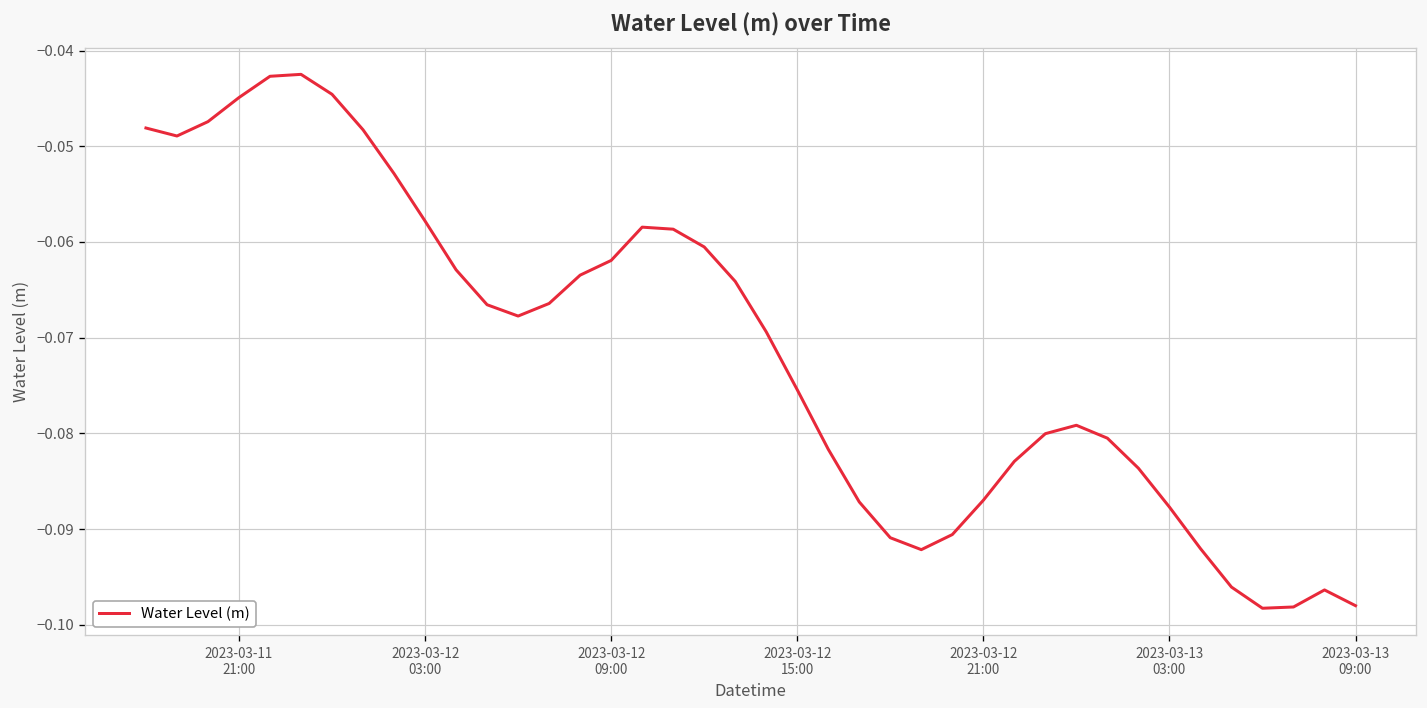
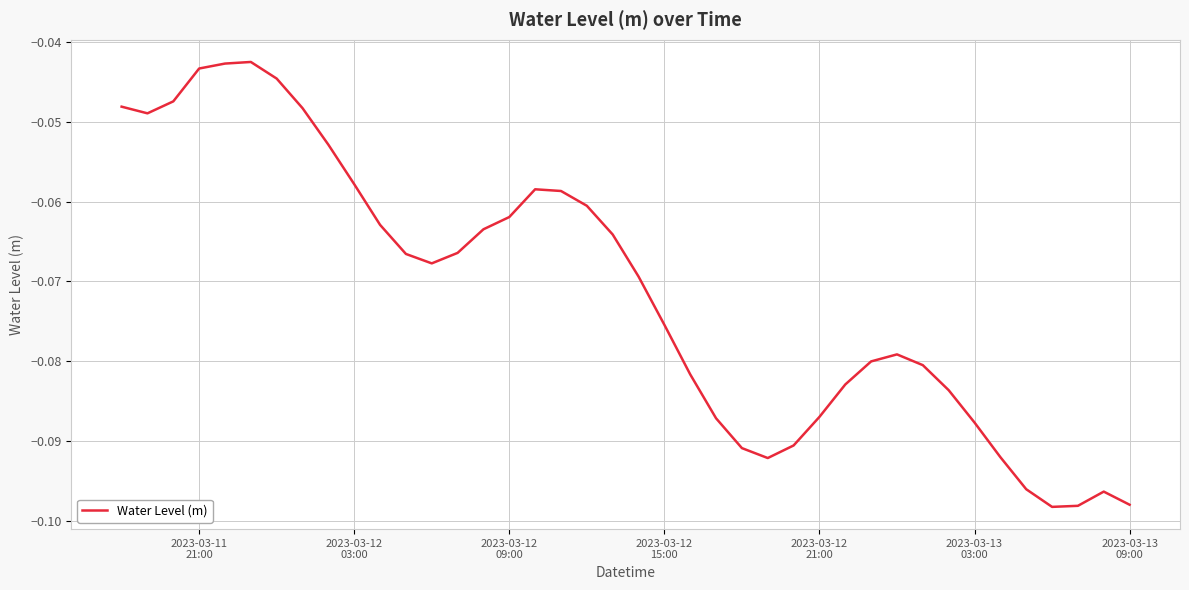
  {
-   "2023-03-11 21:00": -0.045,
+   "2023-03-11 21:00": -0.043,
    "2023-03-12 03:00": -0.058,
    "2023-03-12 09:00": -0.062,
    "2023-03-12 15:00": -0.075,
    "2023-03-12 21:00": -0.087,
    "2023-03-13 03:00": -0.088,
    "2023-03-13 09:00": -0.098
  }
